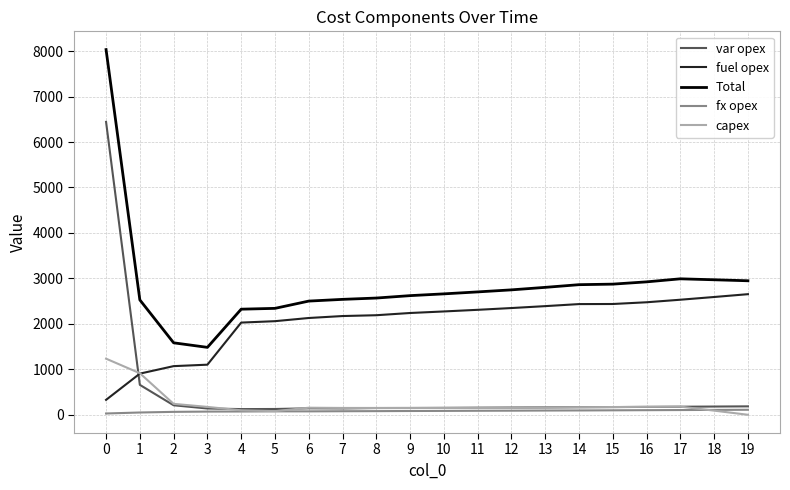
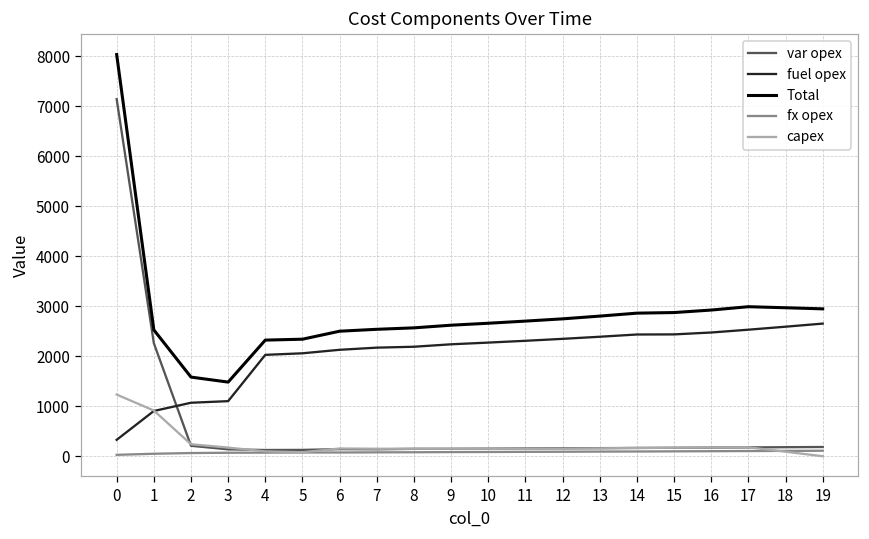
  {
    "var opex": {
-     "0": 6400,
-     "1": 700,
+     "0": 7100,
+     "1": 2300,
      "18": 200,
      "19": 200
    }
  }
